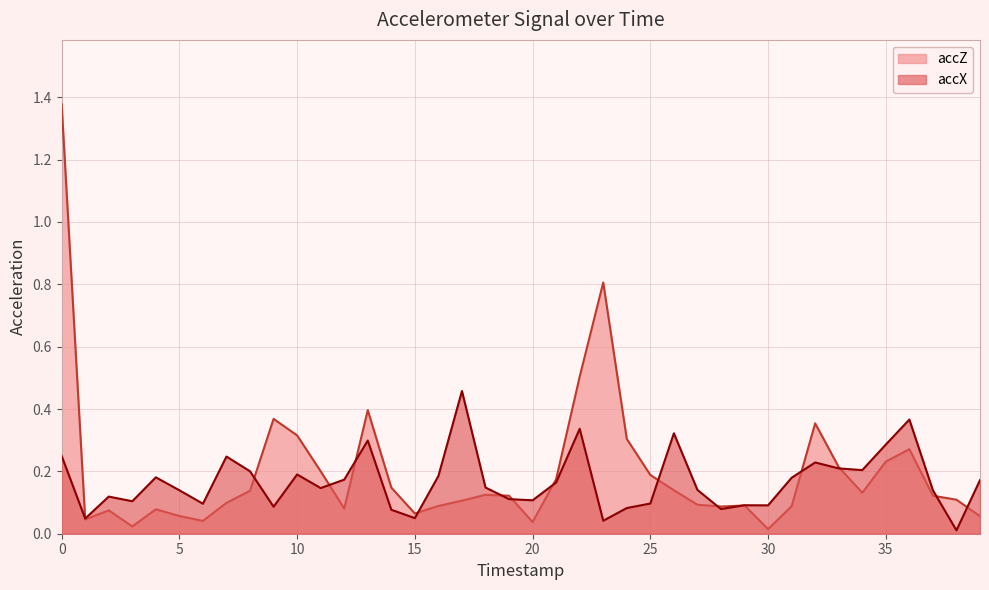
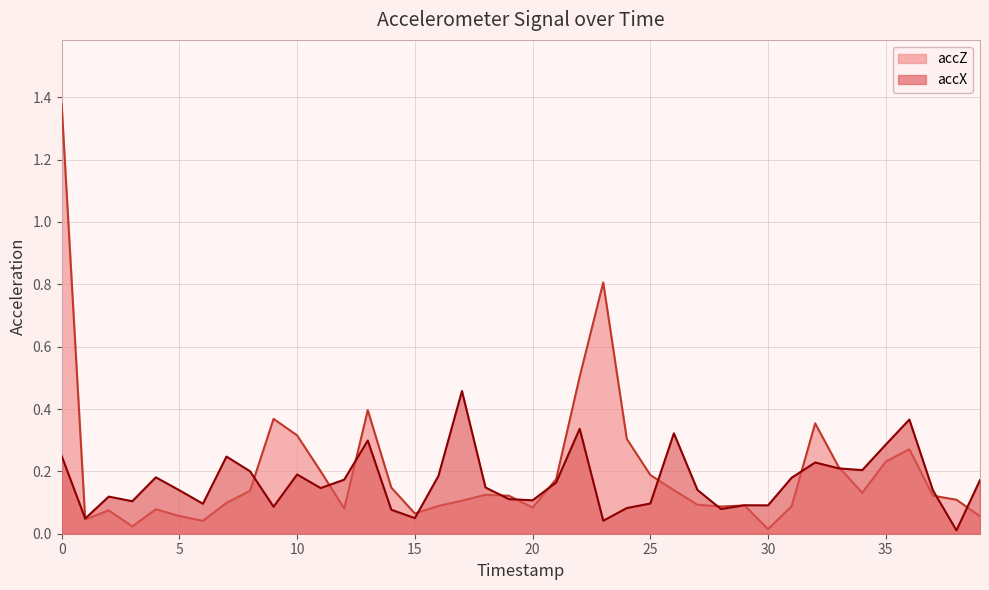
  {
    "accZ": {
      "0": 1.38,
      "5": 0.06,
      "10": 0.32,
      "15": 0.06,
-     "20": 0.04,
+     "20": 0.08,
      "25": 0.19,
      "30": 0.01,
      "35": 0.23
    },
    "accX": {
      "0": 0.25,
      "5": 0.14,
      "10": 0.19,
      "15": 0.05,
      "20": 0.11,
      "25": 0.10,
      "30": 0.09,
      "35": 0.29
    }
  }
